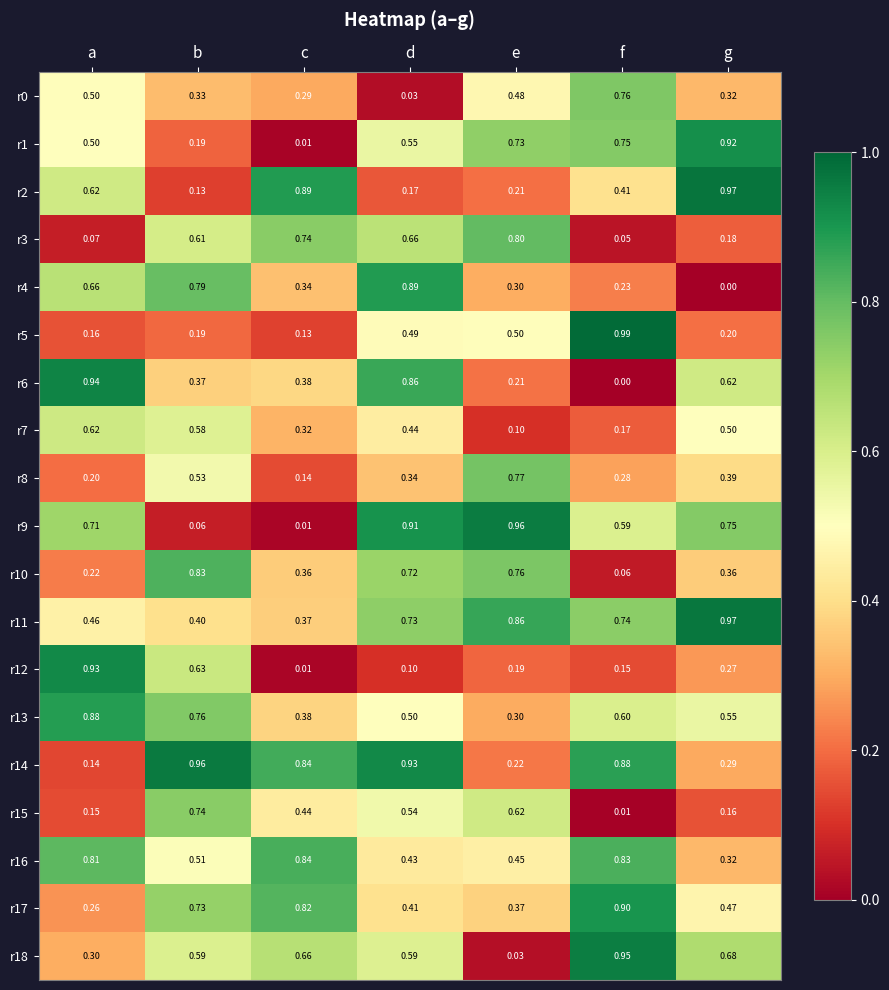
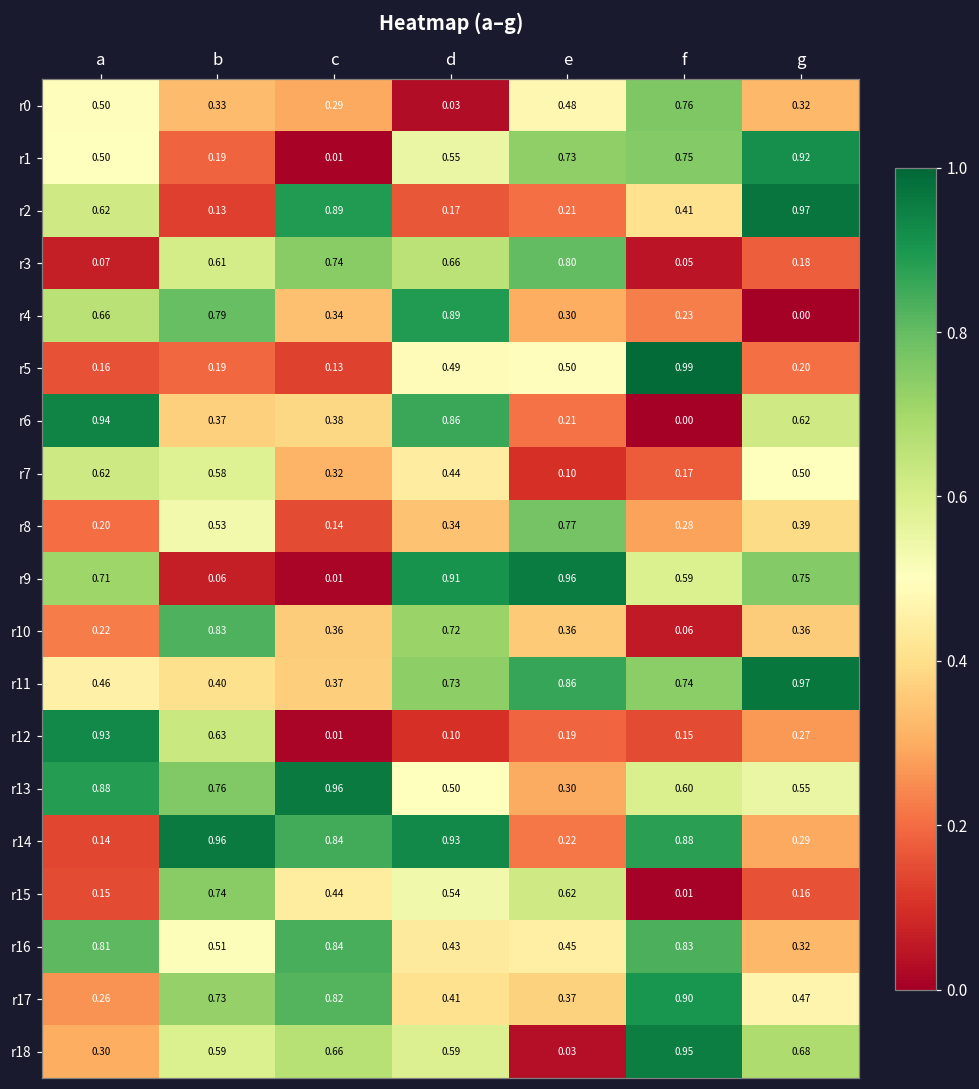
  {
    "r0": {
      "a": 0.50,
      "b": 0.33,
      "c": 0.29,
      "d": 0.03,
      "e": 0.48,
      "f": 0.76,
      "g": 0.32
    },
    "r1": {
      "a": 0.50,
      "b": 0.19,
      "c": 0.01,
      "d": 0.55,
      "e": 0.73,
      "f": 0.75,
      "g": 0.92
    },
    "r2": {
      "a": 0.62,
      "b": 0.13,
      "c": 0.89,
      "d": 0.17,
      "e": 0.21,
      "f": 0.41,
      "g": 0.97
    },
    "r3": {
      "a": 0.07,
      "b": 0.61,
      "c": 0.74,
      "d": 0.66,
      "e": 0.80,
      "f": 0.05,
      "g": 0.18
    },
    "r4": {
      "a": 0.66,
      "b": 0.79,
      "c": 0.34,
      "d": 0.89,
      "e": 0.30,
      "f": 0.23,
      "g": 0.00
    },
    "r5": {
      "a": 0.16,
      "b": 0.19,
      "c": 0.13,
      "d": 0.49,
      "e": 0.50,
      "f": 0.99,
      "g": 0.20
    },
    "r6": {
      "a": 0.94,
      "b": 0.37,
      "c": 0.38,
      "d": 0.86,
      "e": 0.21,
      "f": 0.00,
      "g": 0.62
    },
    "r7": {
      "a": 0.62,
      "b": 0.58,
      "c": 0.32,
      "d": 0.44,
      "e": 0.10,
      "f": 0.17,
      "g": 0.50
    },
    "r8": {
      "a": 0.20,
      "b": 0.53,
      "c": 0.14,
      "d": 0.34,
      "e": 0.77,
      "f": 0.28,
      "g": 0.39
    },
    "r9": {
      "a": 0.71,
      "b": 0.06,
      "c": 0.01,
      "d": 0.91,
      "e": 0.96,
      "f": 0.59,
      "g": 0.75
    },
    "r10": {
      "a": 0.22,
      "b": 0.83,
      "c": 0.36,
      "d": 0.72,
-     "e": 0.76,
+     "e": 0.36,
      "f": 0.06,
      "g": 0.36
    },
    "r11": {
      "a": 0.46,
      "b": 0.40,
      "c": 0.37,
      "d": 0.73,
      "e": 0.86,
      "f": 0.74,
      "g": 0.97
    },
    "r12": {
      "a": 0.93,
      "b": 0.63,
      "c": 0.01,
      "d": 0.10,
      "e": 0.19,
      "f": 0.15,
      "g": 0.27
    },
    "r13": {
      "a": 0.88,
      "b": 0.76,
-     "c": 0.38,
+     "c": 0.96,
      "d": 0.50,
      "e": 0.30,
      "f": 0.60,
      "g": 0.55
    },
    "r14": {
      "a": 0.14,
      "b": 0.96,
      "c": 0.84,
      "d": 0.93,
      "e": 0.22,
      "f": 0.88,
      "g": 0.29
    },
    "r15": {
      "a": 0.15,
      "b": 0.74,
      "c": 0.44,
      "d": 0.54,
      "e": 0.62,
      "f": 0.01,
      "g": 0.16
    },
    "r16": {
      "a": 0.81,
      "b": 0.51,
      "c": 0.84,
      "d": 0.43,
      "e": 0.45,
      "f": 0.83,
      "g": 0.32
    },
    "r17": {
      "a": 0.26,
      "b": 0.73,
      "c": 0.82,
      "d": 0.41,
      "e": 0.37,
      "f": 0.90,
      "g": 0.47
    },
    "r18": {
      "a": 0.30,
      "b": 0.59,
      "c": 0.66,
      "d": 0.59,
      "e": 0.03,
      "f": 0.95,
      "g": 0.68
    }
  }
